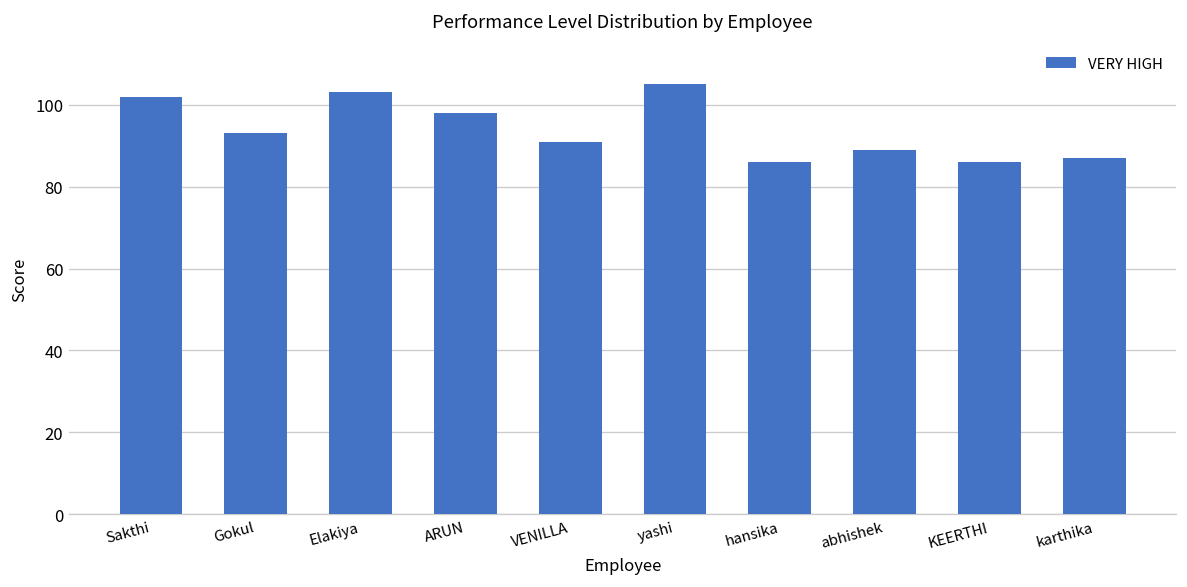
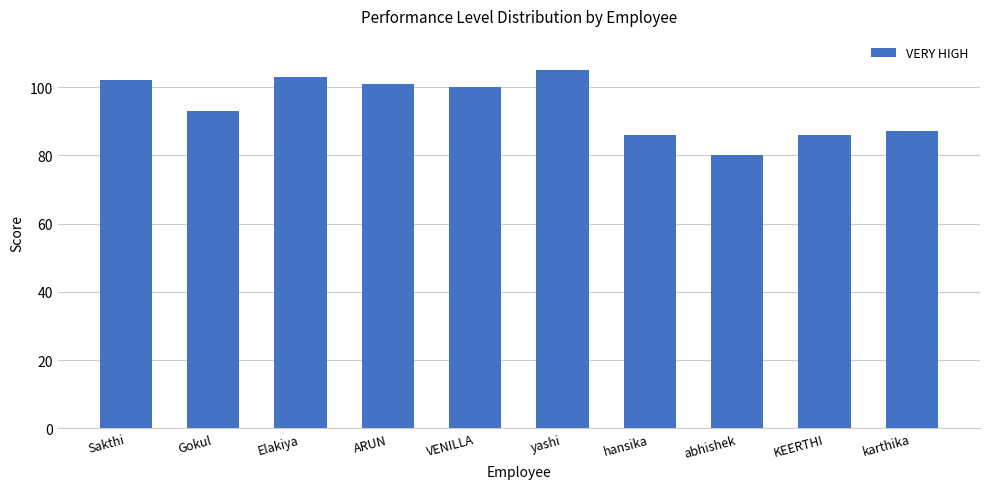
  {
    "Sakthi": 102,
    "Gokul": 93,
    "Elakiya": 103,
-   "ARUN": 98,
-   "VENILLA": 91,
+   "ARUN": 101,
+   "VENILLA": 100,
    "yashi": 105,
    "hansika": 86,
-   "abhishek": 89,
+   "abhishek": 80,
    "KEERTHI": 86,
    "karthika": 87
  }
